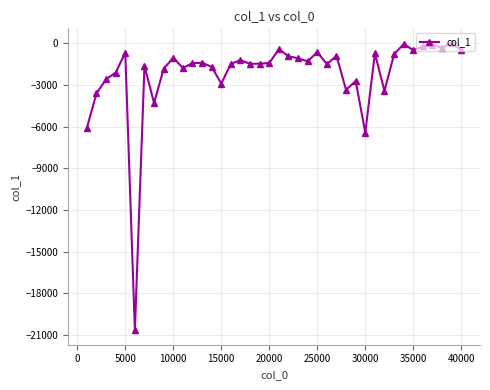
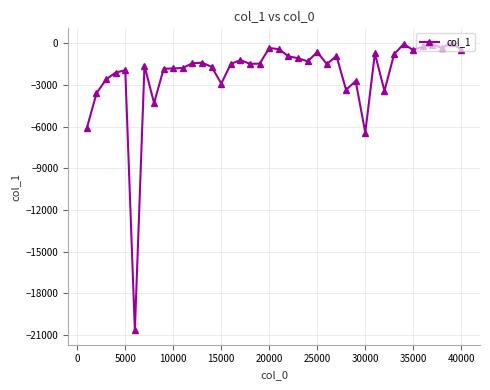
  {
-   "5000": -700,
-   "10000": -1000,
+   "5000": -1900,
+   "10000": -1800,
    "15000": -2900,
-   "20000": -1400,
+   "20000": -300,
    "25000": -600,
    "30000": -6400,
    "35000": -500
  }
